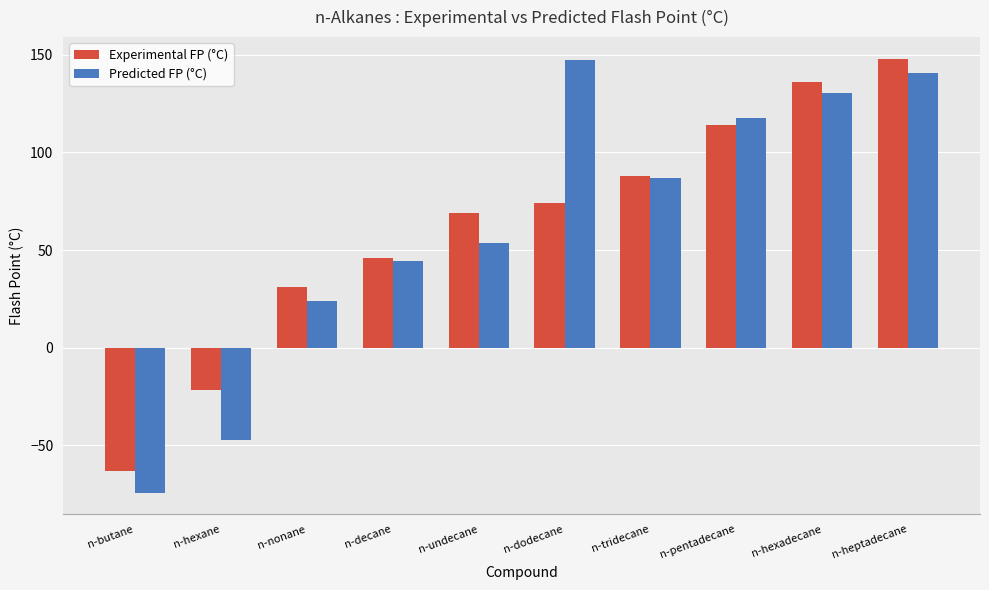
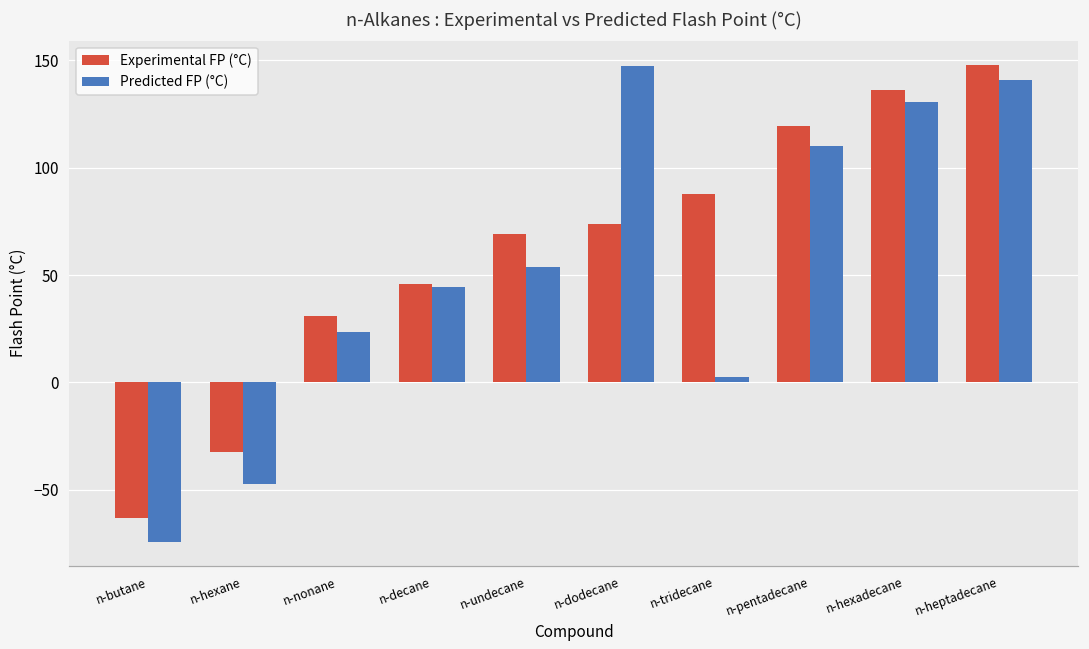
  {
    "Experimental FP (°C)": {
      "n-butane": -63,
-     "n-hexane": -22,
+     "n-hexane": -32,
      "n-nonane": 31,
      "n-decane": 46,
      "n-undecane": 69,
      "n-dodecane": 74,
      "n-tridecane": 88,
-     "n-pentadecane": 114,
+     "n-pentadecane": 119,
      "n-hexadecane": 136,
      "n-heptadecane": 148
    },
    "Predicted FP (°C)": {
      "n-butane": -74,
      "n-hexane": -47,
      "n-nonane": 24,
      "n-decane": 45,
      "n-undecane": 54,
      "n-dodecane": 147,
-     "n-tridecane": 87,
-     "n-pentadecane": 118,
+     "n-tridecane": 3,
+     "n-pentadecane": 110,
      "n-hexadecane": 131,
      "n-heptadecane": 141
    }
  }
